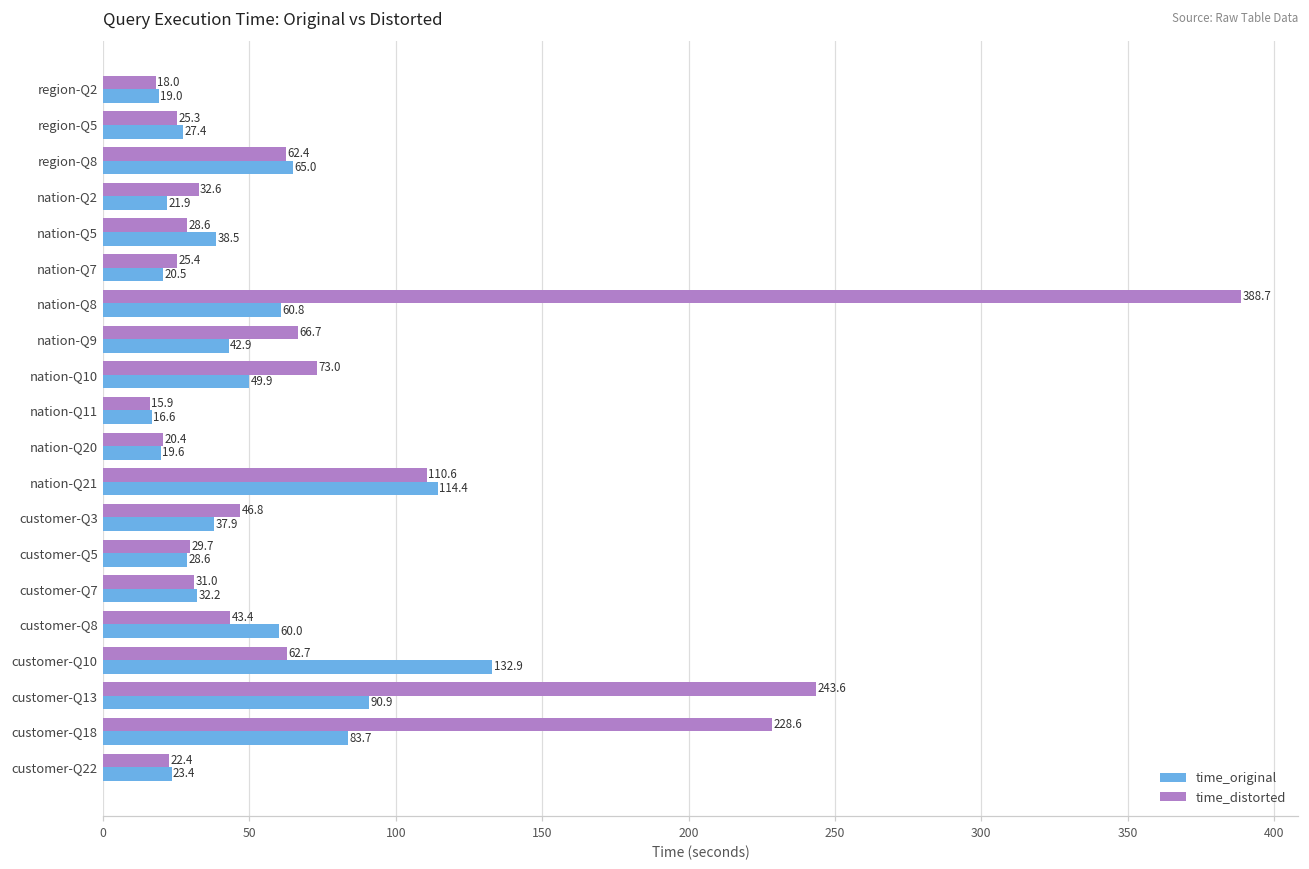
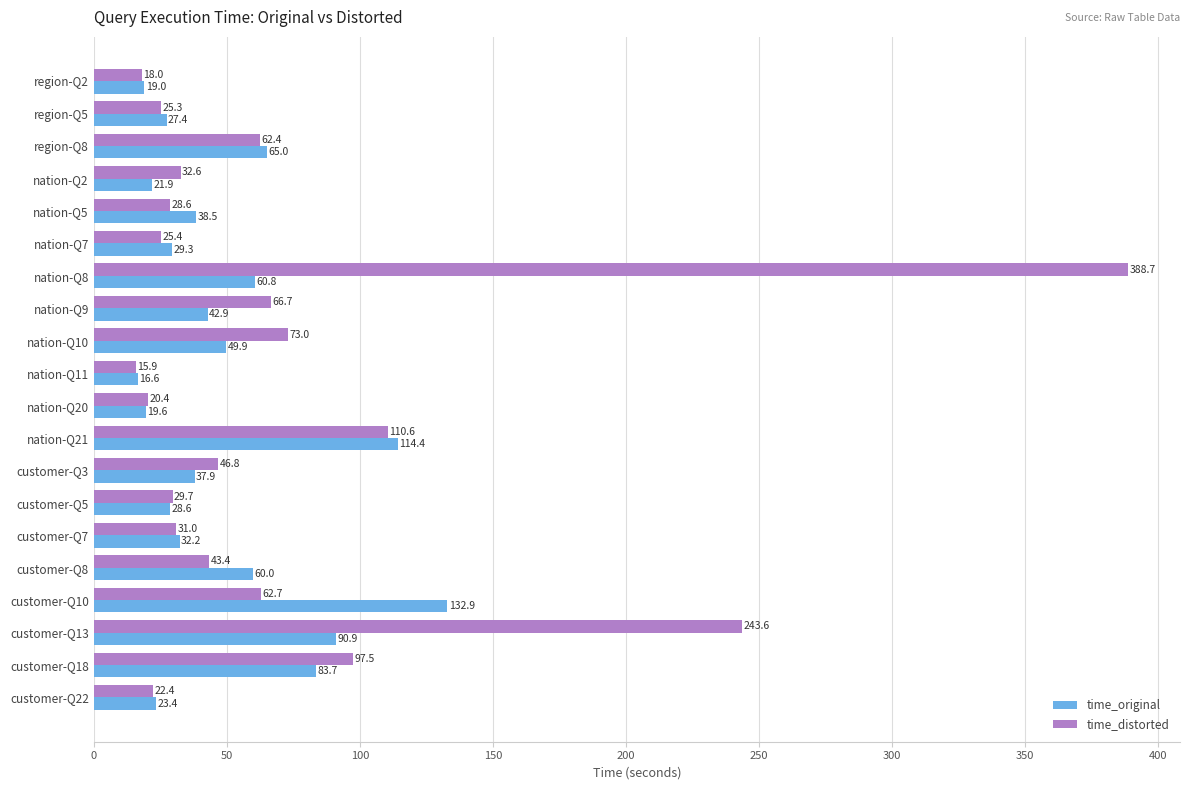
  {
    "time_original": {
      "region-Q2": 19.0,
      "region-Q5": 27.4,
      "region-Q8": 65.0,
      "nation-Q2": 21.9,
      "nation-Q5": 38.5,
-     "nation-Q7": 20.5,
+     "nation-Q7": 29.3,
      "nation-Q8": 60.8,
      "nation-Q9": 42.9,
      "nation-Q10": 49.9,
      "nation-Q11": 16.6,
      "nation-Q20": 19.6,
      "nation-Q21": 114.4,
      "customer-Q3": 37.9,
      "customer-Q5": 28.6,
      "customer-Q7": 32.2,
      "customer-Q8": 60.0,
      "customer-Q10": 132.9,
      "customer-Q13": 90.9,
      "customer-Q18": 83.7,
      "customer-Q22": 23.4
    },
    "time_distorted": {
      "region-Q2": 18.0,
      "region-Q5": 25.3,
      "region-Q8": 62.4,
      "nation-Q2": 32.6,
      "nation-Q5": 28.6,
      "nation-Q7": 25.4,
      "nation-Q8": 388.7,
      "nation-Q9": 66.7,
      "nation-Q10": 73.0,
      "nation-Q11": 15.9,
      "nation-Q20": 20.4,
      "nation-Q21": 110.6,
      "customer-Q3": 46.8,
      "customer-Q5": 29.7,
      "customer-Q7": 31.0,
      "customer-Q8": 43.4,
      "customer-Q10": 62.7,
      "customer-Q13": 243.6,
-     "customer-Q18": 228.6,
+     "customer-Q18": 97.5,
      "customer-Q22": 22.4
    }
  }
